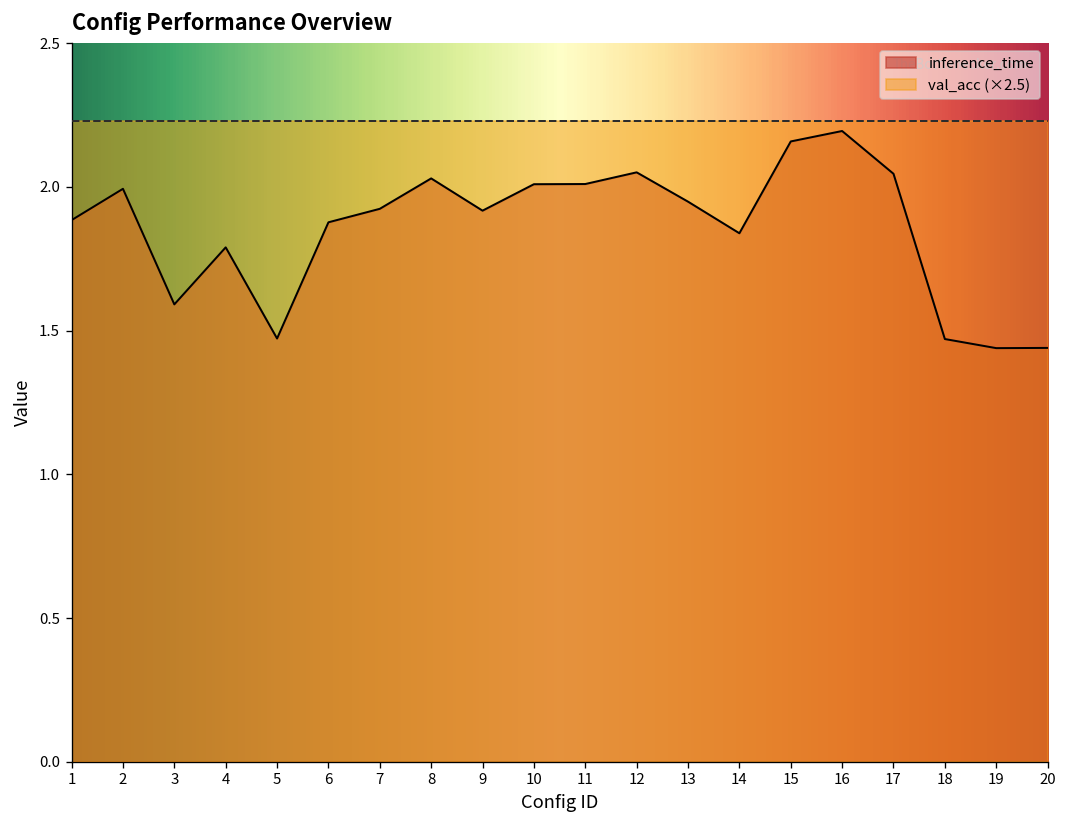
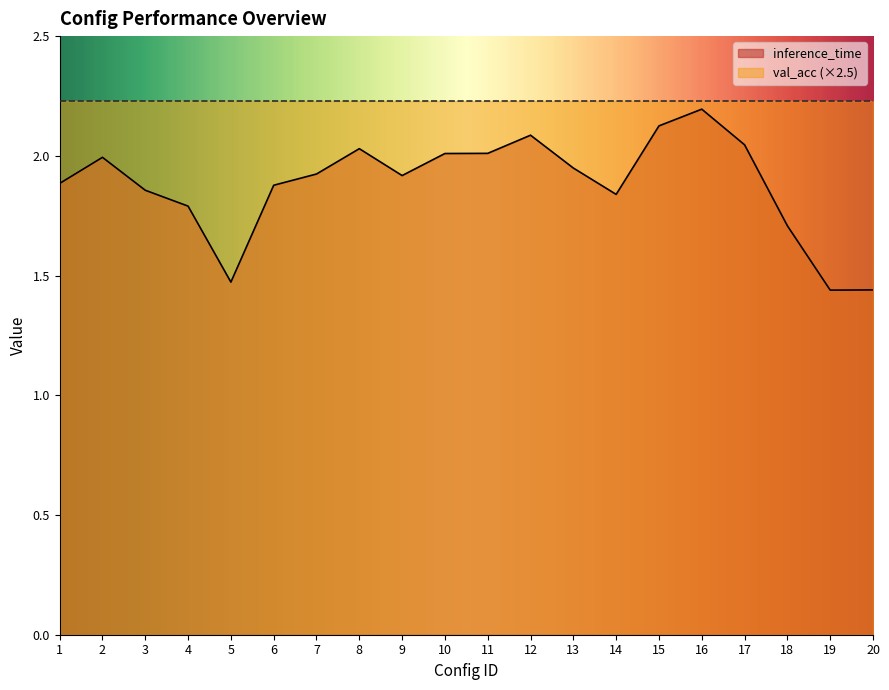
  {
    "inference_time": {
      "1": 1.88,
      "2": 1.99,
-     "3": 1.59,
+     "3": 1.86,
      "4": 1.79,
      "5": 1.47,
      "6": 1.88,
      "7": 1.92,
      "8": 2.03,
      "9": 1.92,
      "10": 2.01,
      "11": 2.01,
-     "12": 2.05,
+     "12": 2.09,
      "13": 1.95,
      "14": 1.84,
-     "15": 2.16,
+     "15": 2.13,
      "16": 2.19,
      "17": 2.05,
-     "18": 1.47,
+     "18": 1.71,
      "19": 1.44,
      "20": 1.44
    },
    "val_acc (×2.5)": {
      "1": 2.23,
      "2": 2.23,
      "3": 2.23,
      "4": 2.23,
      "5": 2.23,
      "6": 2.23,
      "7": 2.23,
      "8": 2.23,
      "9": 2.23,
      "10": 2.23,
      "11": 2.23,
      "12": 2.23,
      "13": 2.23,
      "14": 2.23,
      "15": 2.23,
      "16": 2.23,
      "17": 2.23,
      "18": 2.23,
      "19": 2.23,
      "20": 2.23
    }
  }
